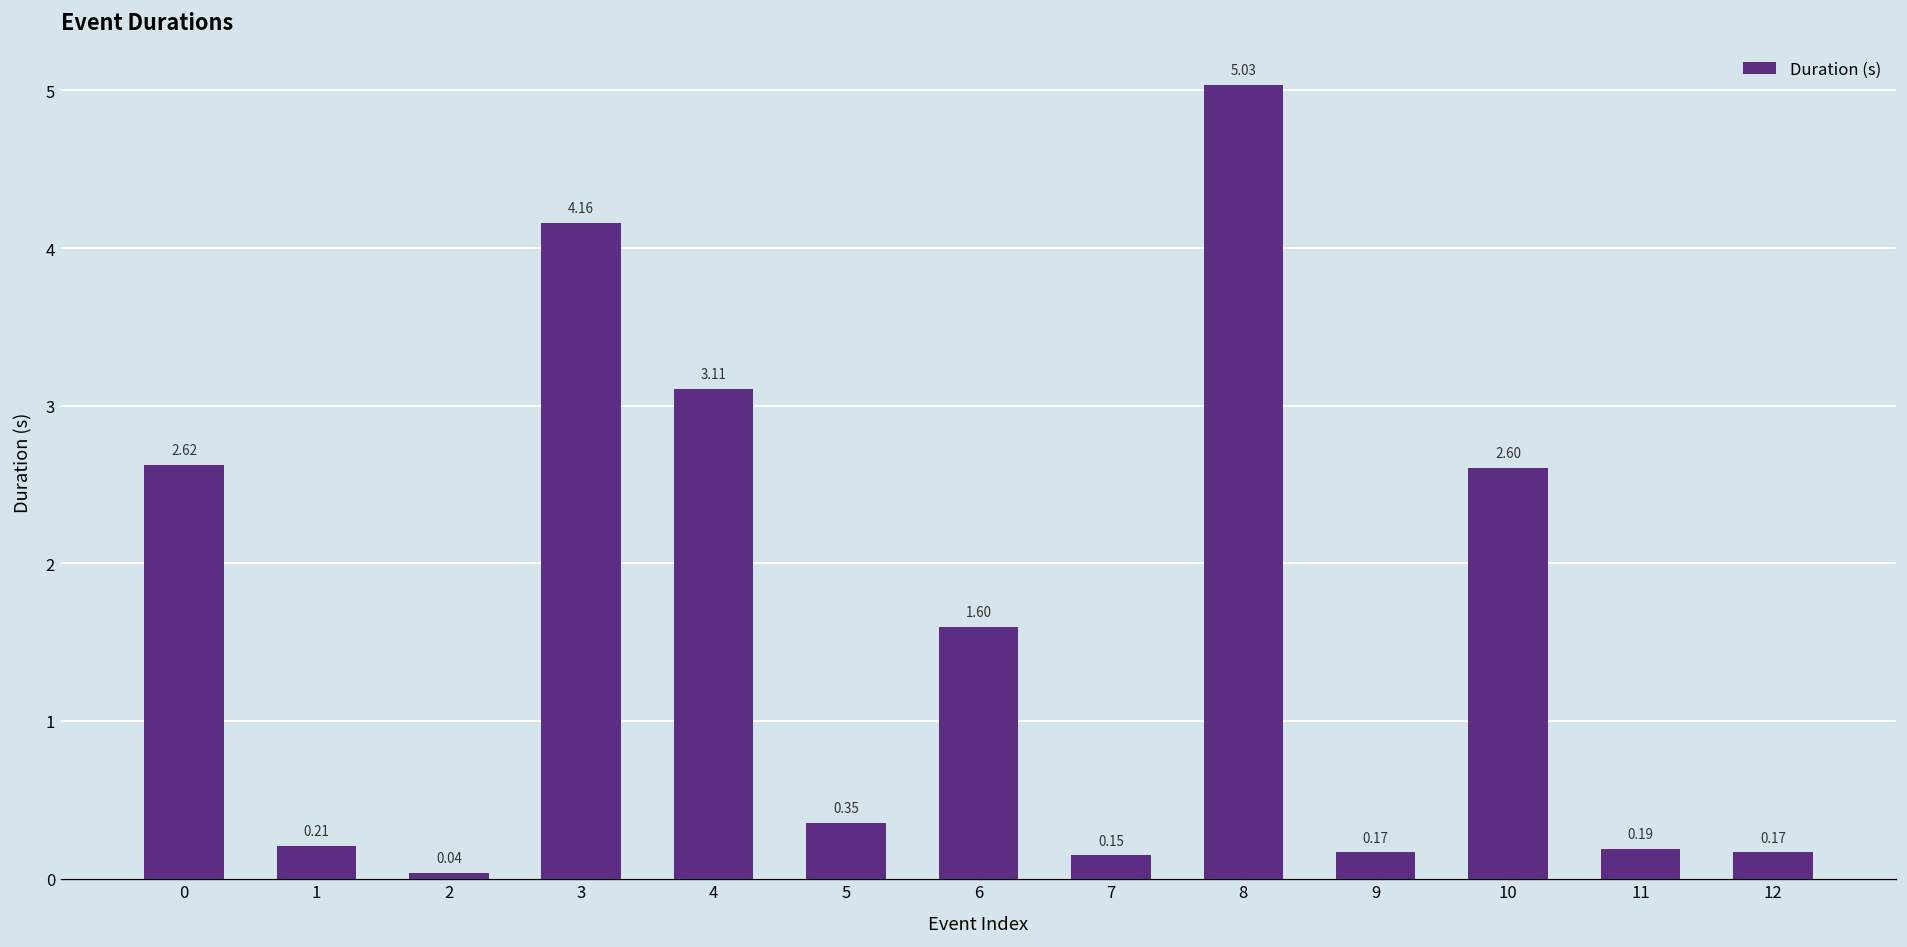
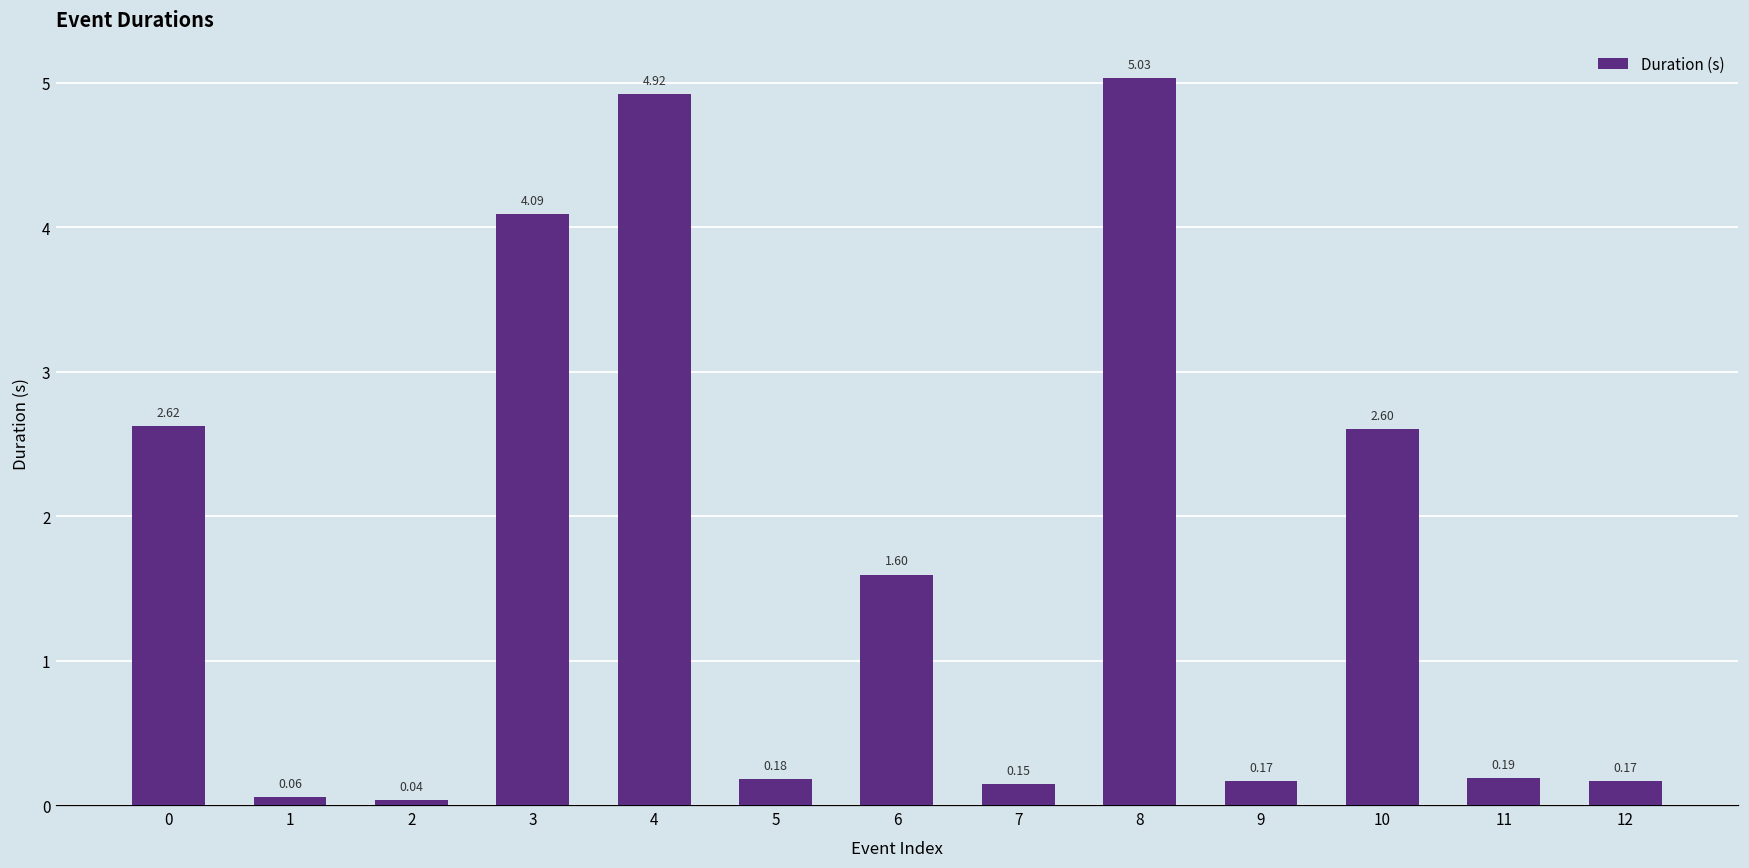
  {
    "0": 2.62,
-   "1": 0.21,
+   "1": 0.06,
    "2": 0.04,
-   "3": 4.16,
-   "4": 3.11,
-   "5": 0.35,
+   "3": 4.09,
+   "4": 4.92,
+   "5": 0.18,
    "6": 1.60,
    "7": 0.15,
    "8": 5.03,
    "9": 0.17,
    "10": 2.60,
    "11": 0.19,
    "12": 0.17
  }
